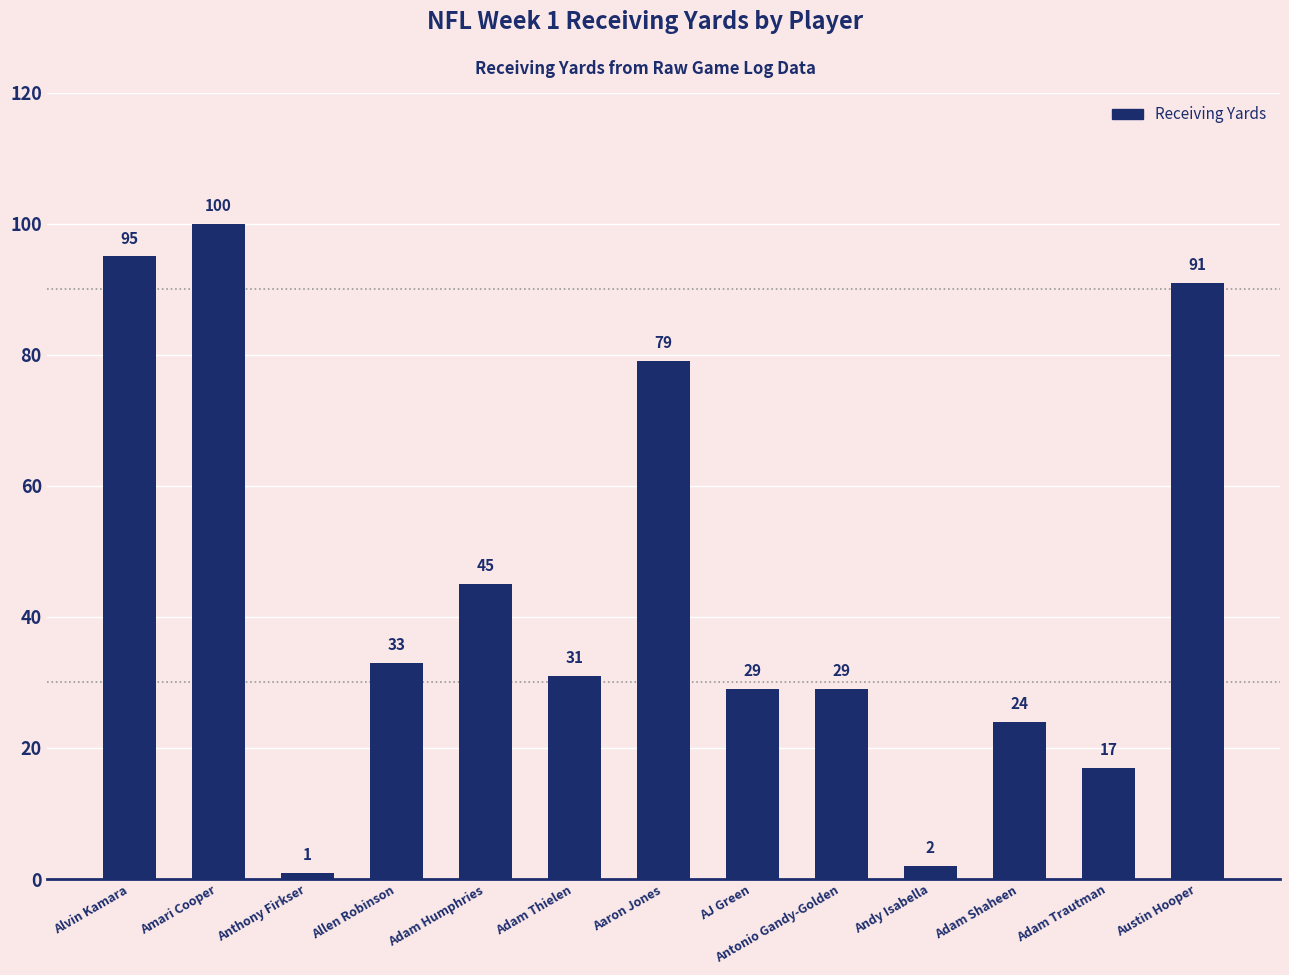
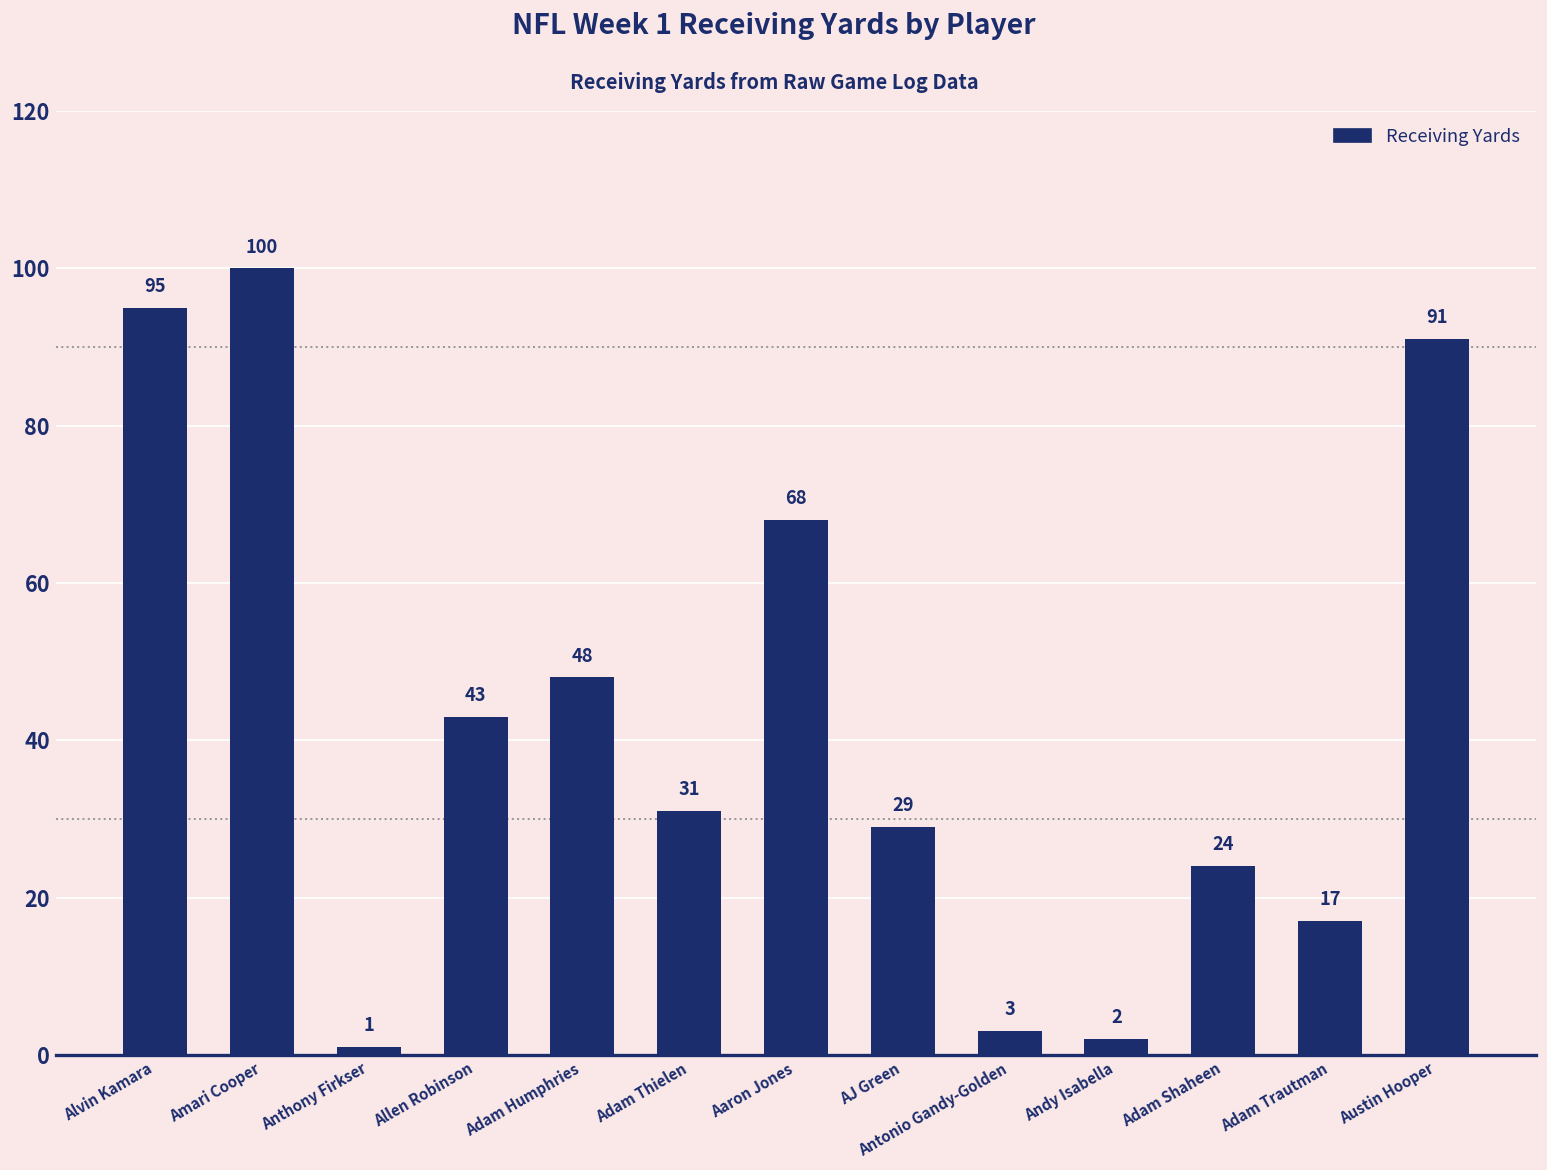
  {
    "Alvin Kamara": 95,
    "Amari Cooper": 100,
    "Anthony Firkser": 1,
-   "Allen Robinson": 33,
-   "Adam Humphries": 45,
+   "Allen Robinson": 43,
+   "Adam Humphries": 48,
    "Adam Thielen": 31,
-   "Aaron Jones": 79,
+   "Aaron Jones": 68,
    "AJ Green": 29,
-   "Antonio Gandy-Golden": 29,
+   "Antonio Gandy-Golden": 3,
    "Andy Isabella": 2,
    "Adam Shaheen": 24,
    "Adam Trautman": 17,
    "Austin Hooper": 91
  }
